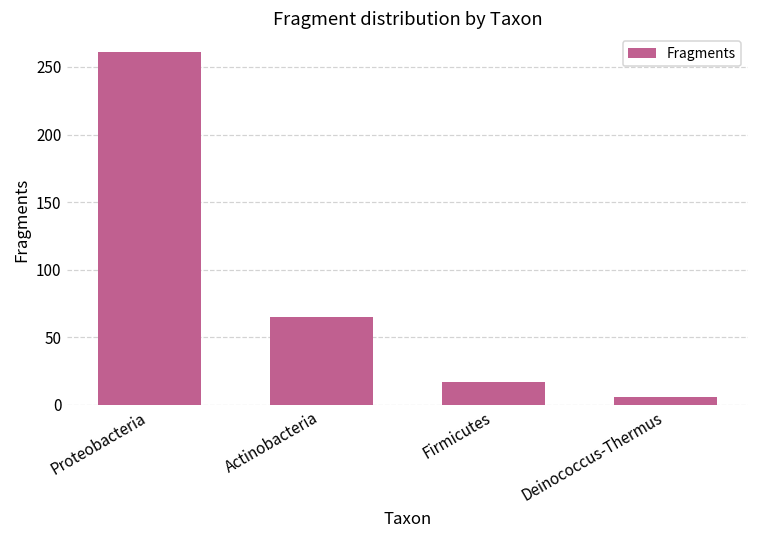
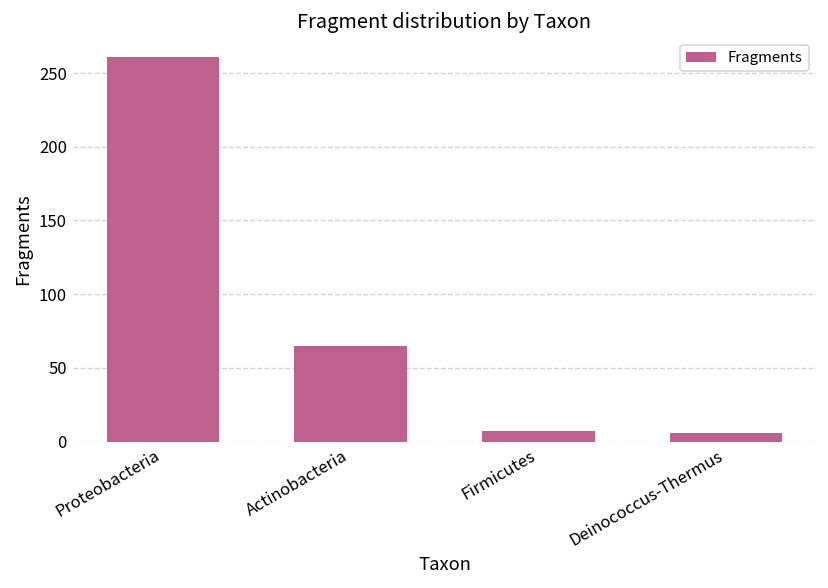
  {
    "Proteobacteria": 261,
    "Actinobacteria": 65,
-   "Firmicutes": 17,
+   "Firmicutes": 7,
    "Deinococcus-Thermus": 6
  }
